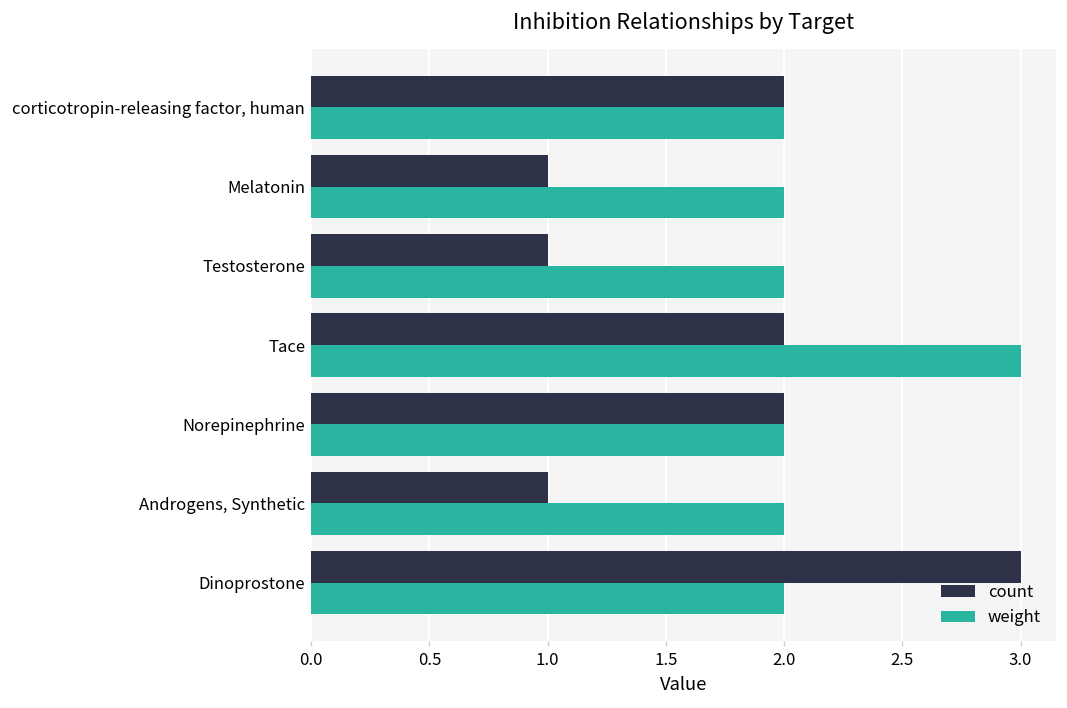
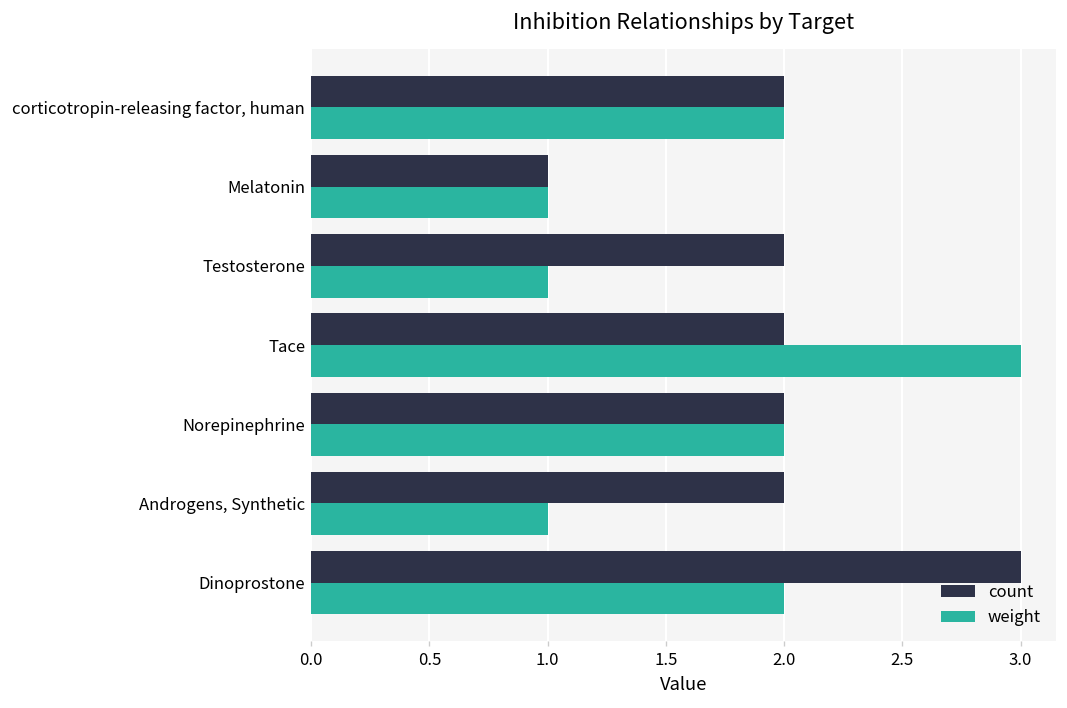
  {
    "count": {
      "corticotropin-releasing factor, human": 2,
      "Melatonin": 1,
-     "Testosterone": 1,
+     "Testosterone": 2,
      "Tace": 2,
      "Norepinephrine": 2,
-     "Androgens, Synthetic": 1,
+     "Androgens, Synthetic": 2,
      "Dinoprostone": 3
    },
    "weight": {
      "corticotropin-releasing factor, human": 2,
-     "Melatonin": 2,
-     "Testosterone": 2,
+     "Melatonin": 1,
+     "Testosterone": 1,
      "Tace": 3,
      "Norepinephrine": 2,
-     "Androgens, Synthetic": 2,
+     "Androgens, Synthetic": 1,
      "Dinoprostone": 2
    }
  }
